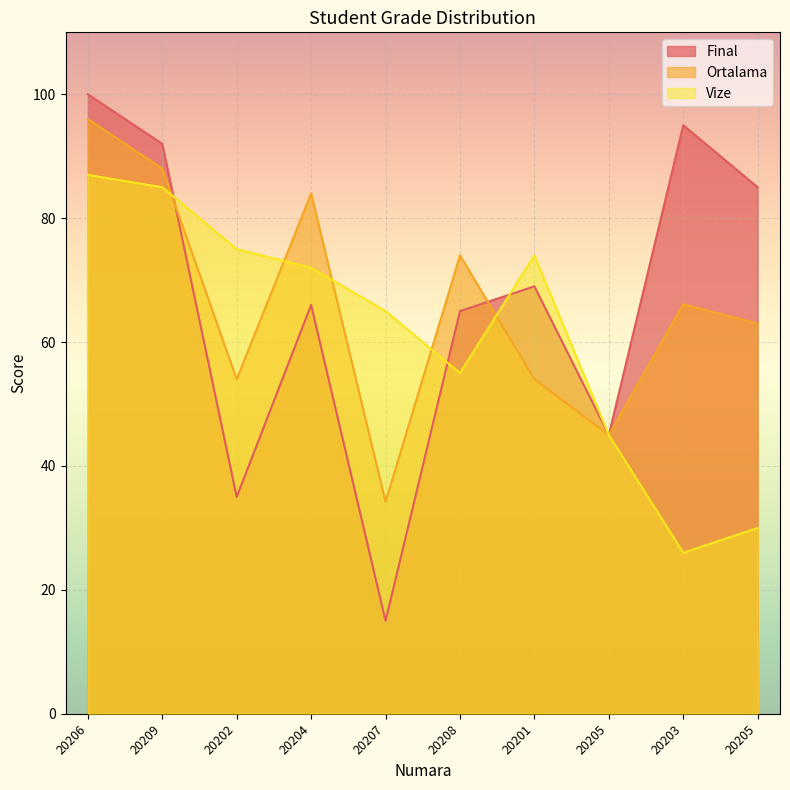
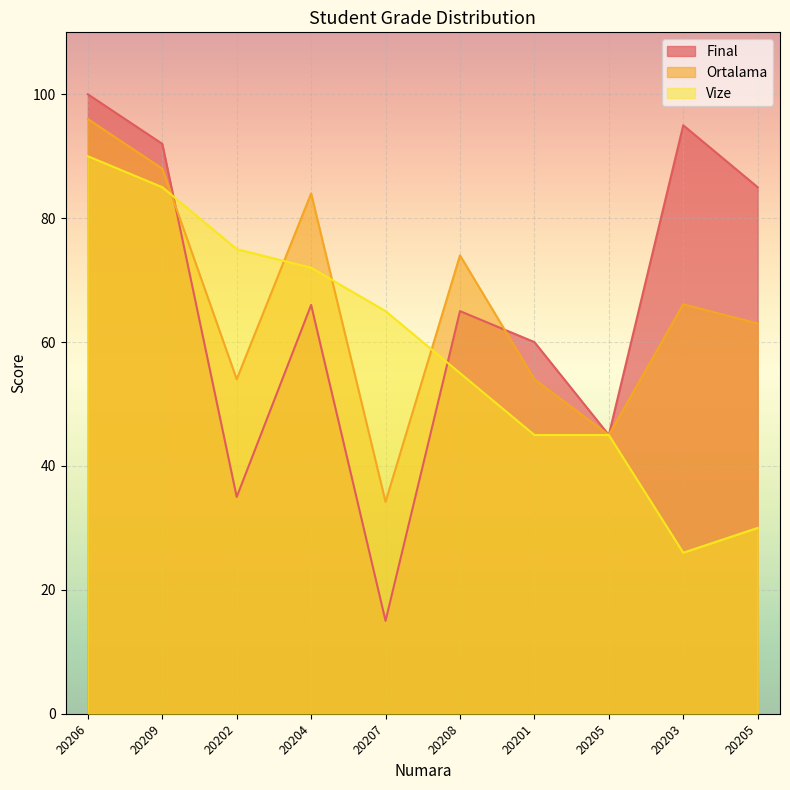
  {
    "Final": {
      "20206": 100,
      "20209": 92,
      "20202": 35,
      "20204": 66,
      "20207": 15,
      "20208": 65,
-     "20201": 69,
+     "20201": 60,
      "20203": 95
    },
    "Ortalama": {
      "20206": 96,
      "20209": 88,
      "20202": 54,
      "20204": 84,
      "20207": 34,
      "20208": 74,
      "20201": 54,
      "20203": 66
    },
    "Vize": {
-     "20206": 87,
+     "20206": 90,
      "20209": 85,
      "20202": 75,
      "20204": 72,
      "20207": 65,
      "20208": 55,
-     "20201": 74,
+     "20201": 45,
      "20203": 26
    }
  }
